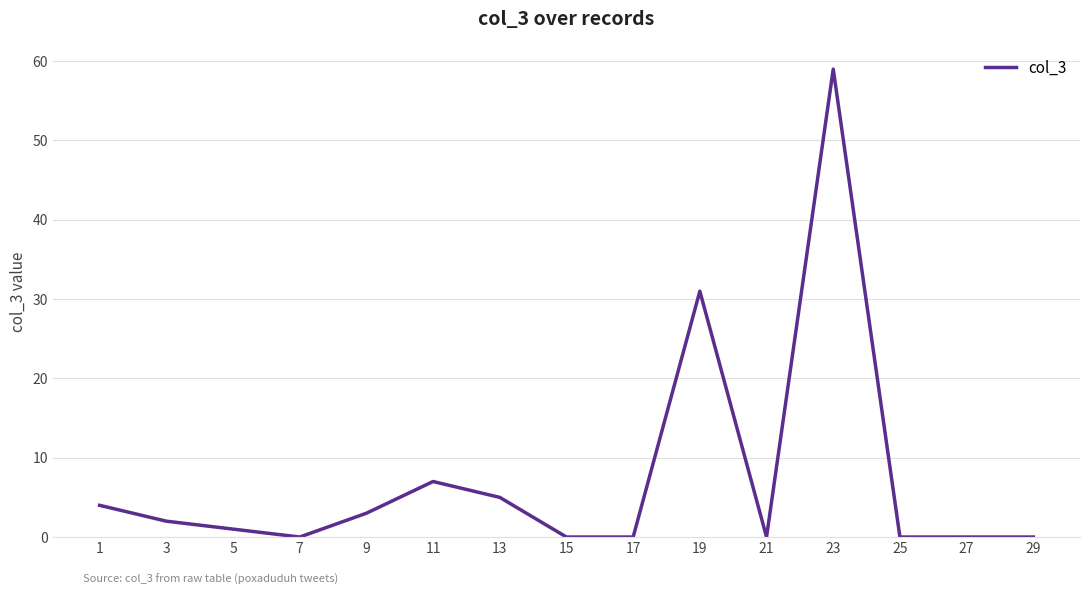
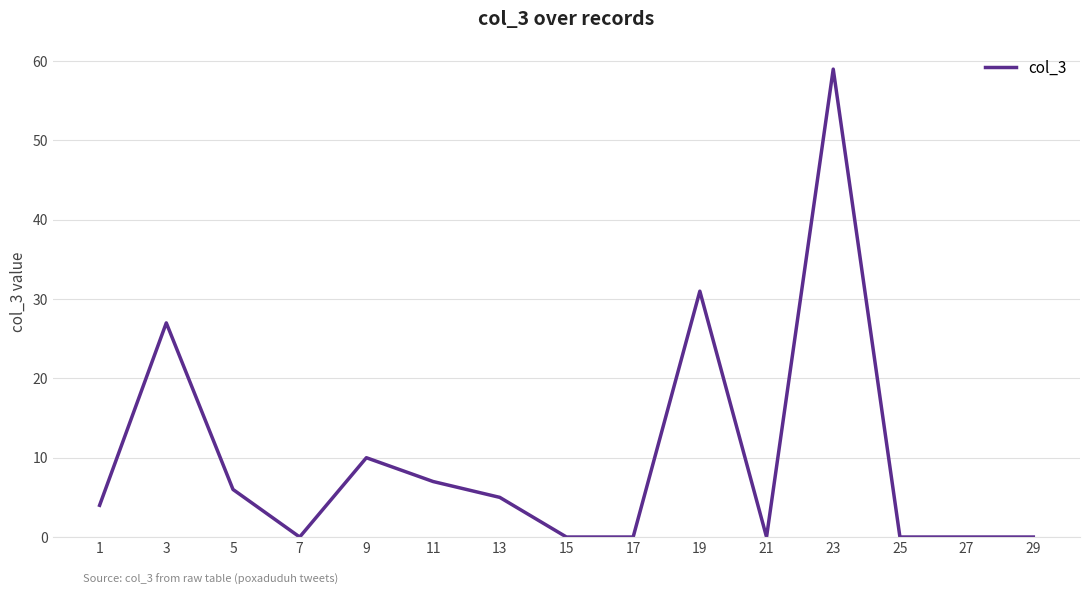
  {
    "1": 4,
-   "3": 2,
-   "5": 1,
+   "3": 27,
+   "5": 6,
    "7": 0,
-   "9": 3,
+   "9": 10,
    "11": 7,
    "13": 5,
    "15": 0,
    "17": 0,
    "19": 31,
    "21": 0,
    "23": 59,
    "25": 0,
    "27": 0,
    "29": 0
  }
